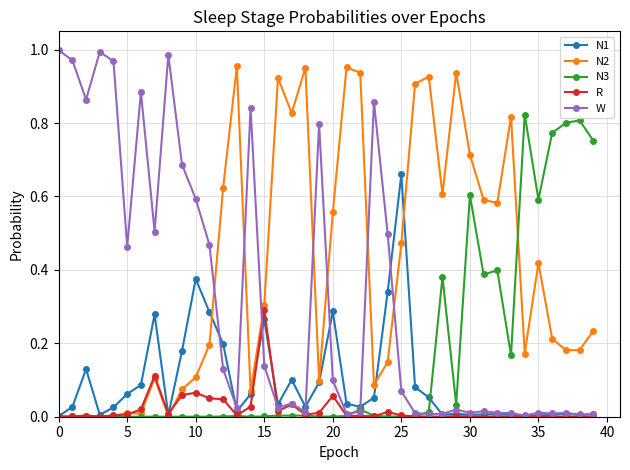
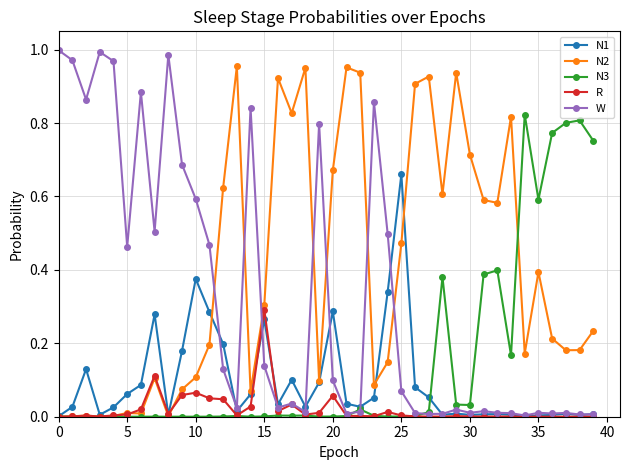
  {
    "N1": {
      "5": 0.06,
      "10": 0.38,
      "15": 0.26,
      "20": 0.29,
      "25": 0.66
    },
    "N2": {
      "10": 0.11,
      "15": 0.30,
-     "20": 0.56,
+     "20": 0.67,
      "25": 0.47,
      "30": 0.71,
-     "35": 0.42
+     "35": 0.39
    },
    "N3": {
      "10": 0.00,
      "15": 0.00,
      "20": 0.00,
-     "30": 0.60,
+     "30": 0.03,
      "35": 0.59
    },
    "R": {
      "10": 0.07,
      "15": 0.29,
      "20": 0.06
    },
    "W": {
      "0": 1.00,
      "5": 0.46,
      "10": 0.59,
      "15": 0.14,
      "20": 0.10,
      "25": 0.07,
      "35": 0.01
    }
  }
